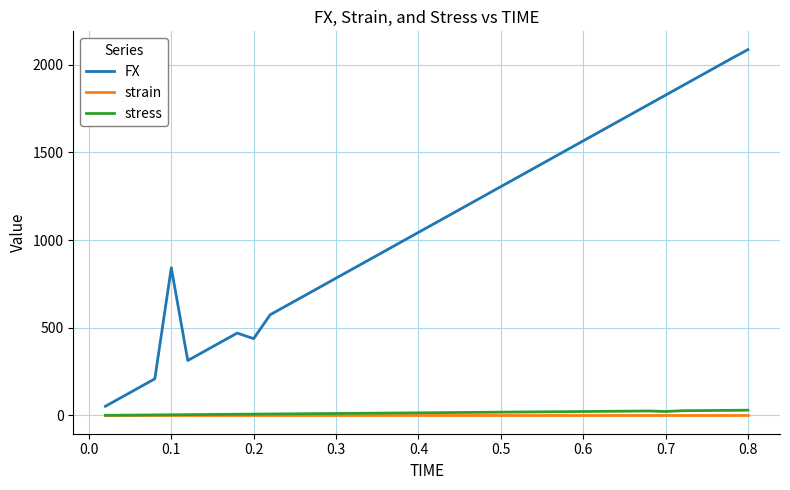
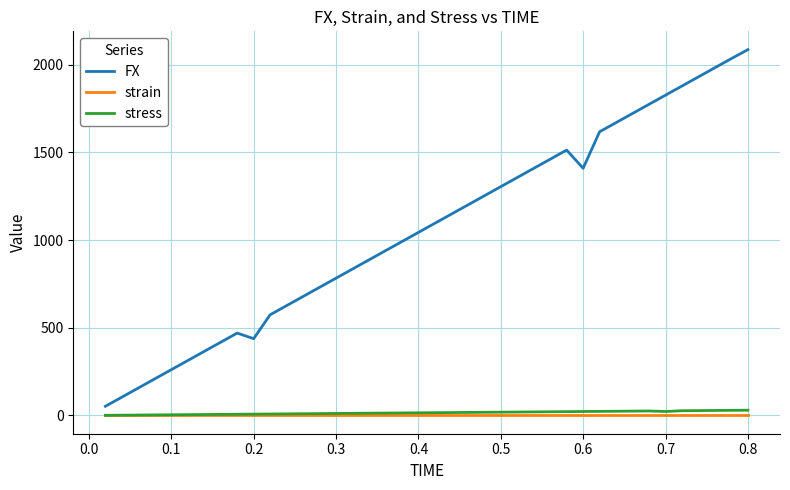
  {
    "FX": {
-     "0.1": 840,
+     "0.1": 260,
      "0.2": 440,
      "0.3": 780,
      "0.4": 1040,
      "0.5": 1300,
-     "0.6": 1570,
+     "0.6": 1410,
      "0.7": 1830,
      "0.8": 2090
    },
    "strain": {
      "0.4": 0,
      "0.5": 0,
      "0.6": 0,
      "0.7": 0,
      "0.8": 0
    },
    "stress": {
      "0.4": 10,
      "0.5": 20,
      "0.6": 20,
      "0.7": 20,
      "0.8": 30
    }
  }
